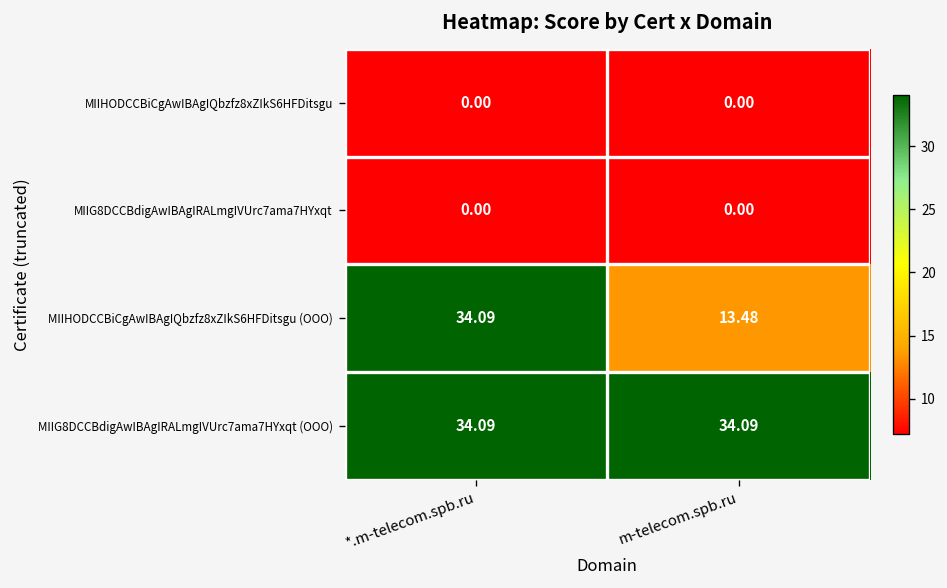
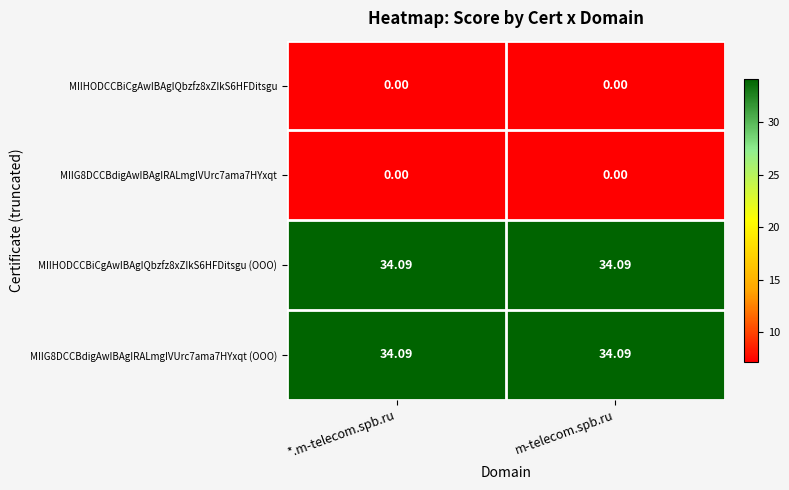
  {
    "MIIHODCCBiCgAwIBAgIQbzfz8xZIkS6HFDitsgu": {
      "*.m-telecom.spb.ru": 0.00,
      "m-telecom.spb.ru": 0.00
    },
    "MIIG8DCCBdigAwIBAgIRALmgIVUrc7ama7HYxqt": {
      "*.m-telecom.spb.ru": 0.00,
      "m-telecom.spb.ru": 0.00
    },
    "MIIHODCCBiCgAwIBAgIQbzfz8xZIkS6HFDitsgu (OOO)": {
      "*.m-telecom.spb.ru": 34.09,
-     "m-telecom.spb.ru": 13.48
+     "m-telecom.spb.ru": 34.09
    },
    "MIIG8DCCBdigAwIBAgIRALmgIVUrc7ama7HYxqt (OOO)": {
      "*.m-telecom.spb.ru": 34.09,
      "m-telecom.spb.ru": 34.09
    }
  }
